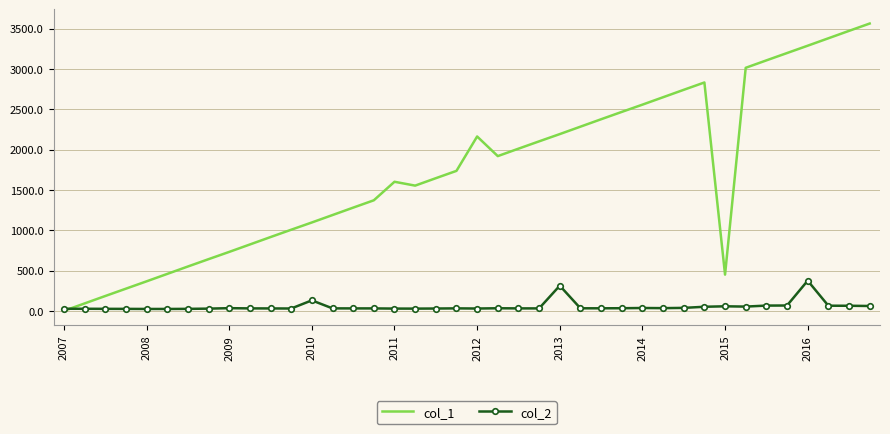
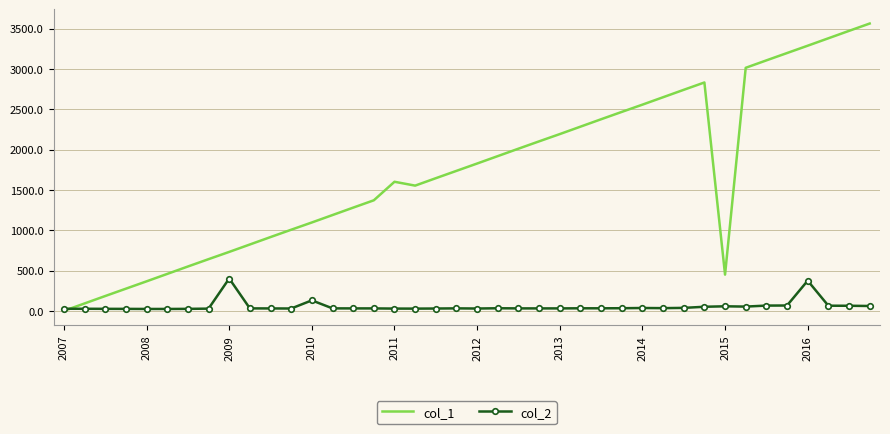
  {
    "col_1": {
      "2008": 400,
      "2009": 700,
      "2010": 1100,
      "2011": 1600,
-     "2012": 2200,
+     "2012": 1800,
      "2013": 2200,
      "2014": 2600,
      "2015": 400,
      "2016": 3300
    },
    "col_2": {
      "2008": 0,
-     "2009": 0,
+     "2009": 400,
      "2010": 100,
      "2011": 0,
      "2012": 0,
-     "2013": 300,
+     "2013": 0,
      "2014": 0,
      "2015": 100,
      "2016": 400
    }
  }
